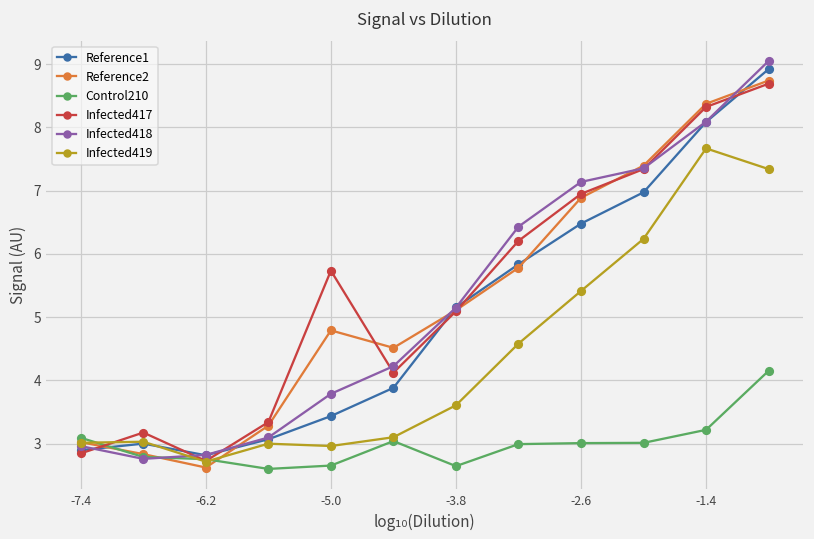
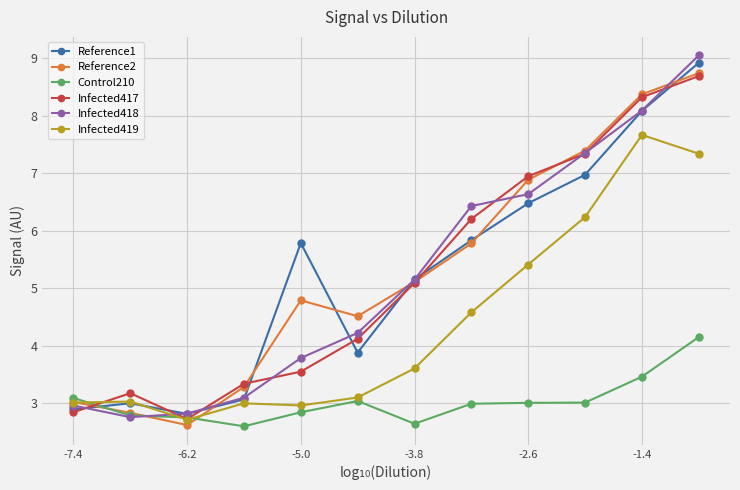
  {
    "Reference1": {
      "-7.4": 2.9,
-     "-5.0": 3.4,
+     "-5.0": 5.8,
      "-2.6": 6.5
    },
    "Reference2": {
      "-6.2": 2.6,
      "-5.0": 4.8,
      "-2.6": 6.9,
      "-1.4": 8.4
    },
    "Control210": {
      "-7.4": 3.1,
-     "-5.0": 2.7,
+     "-5.0": 2.8,
      "-3.8": 2.6,
      "-2.6": 3.0,
-     "-1.4": 3.2
+     "-1.4": 3.5
    },
    "Infected417": {
      "-7.4": 2.8,
-     "-5.0": 5.7,
+     "-5.0": 3.6,
      "-2.6": 6.9,
      "-1.4": 8.3
    },
    "Infected418": {
      "-7.4": 3.0,
      "-5.0": 3.8,
-     "-2.6": 7.1
+     "-2.6": 6.6
    },
    "Infected419": {
      "-5.0": 3.0,
      "-3.8": 3.6,
      "-2.6": 5.4,
      "-1.4": 7.7
    }
  }
